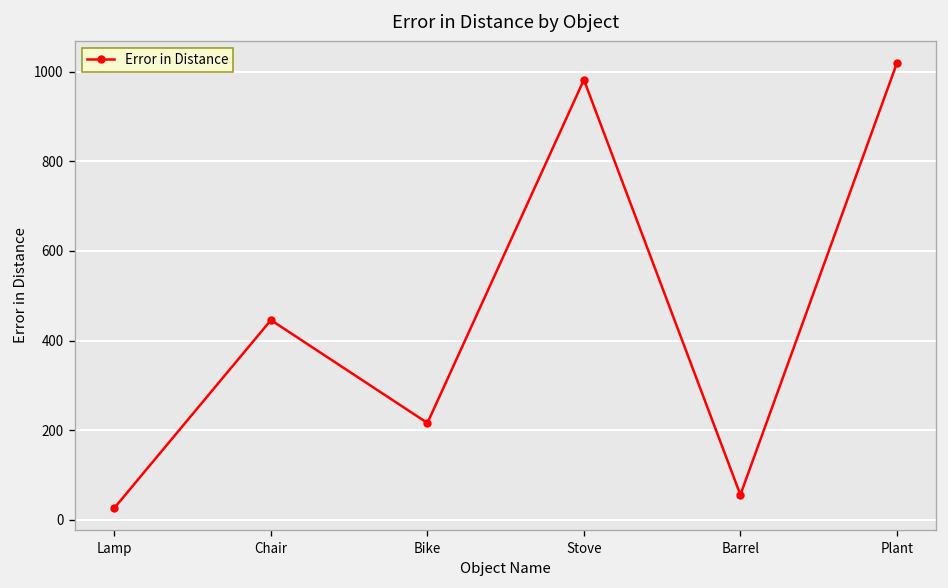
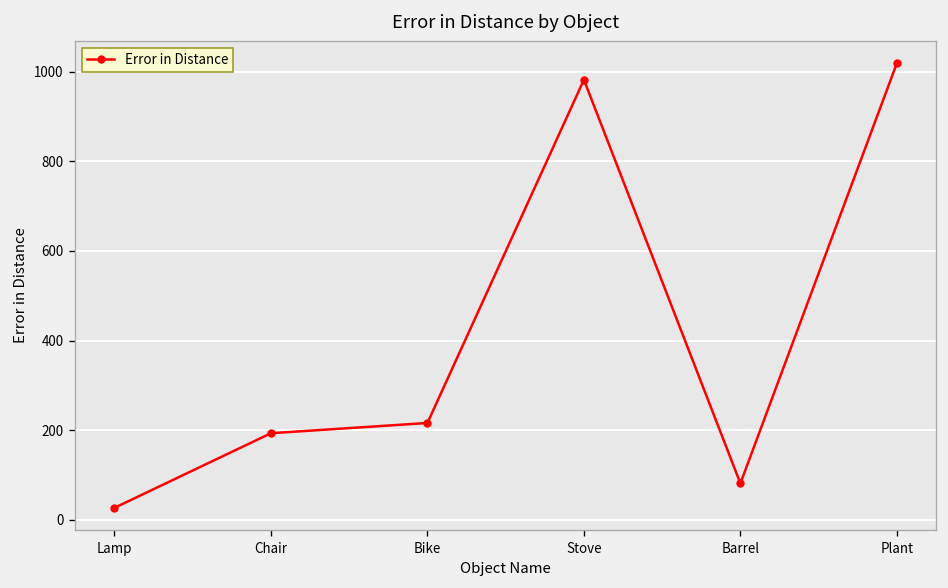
  {
    "Lamp": 30,
-   "Chair": 450,
+   "Chair": 190,
    "Bike": 220,
    "Stove": 980,
-   "Barrel": 60,
+   "Barrel": 80,
    "Plant": 1020
  }
